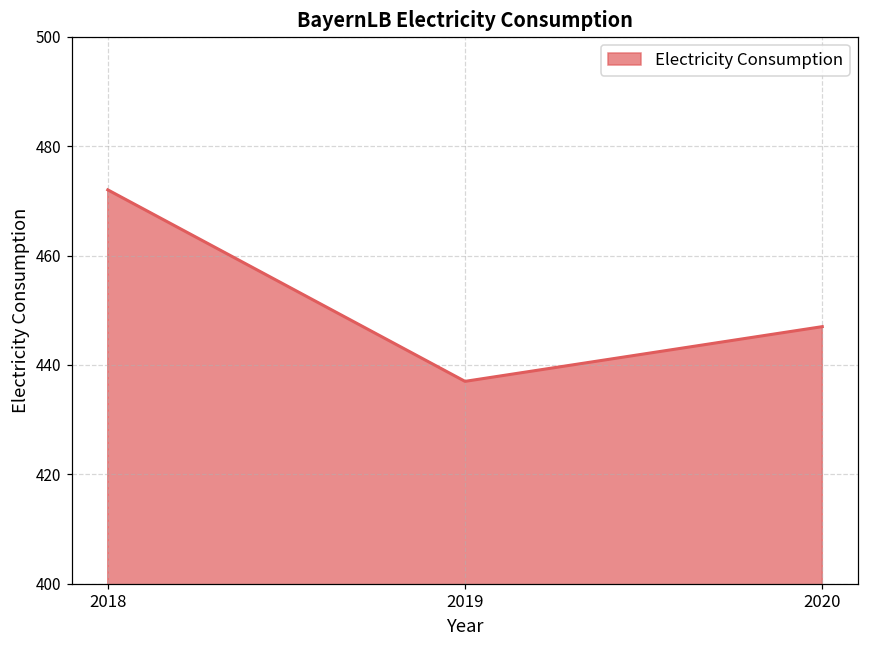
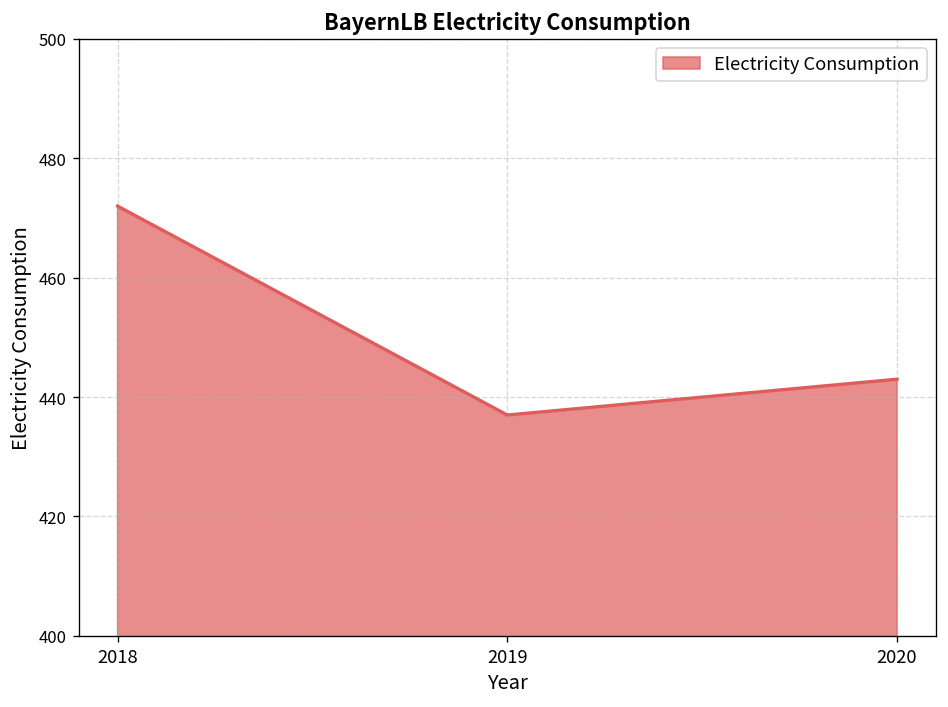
  {
    "2018": 472,
    "2019": 437,
-   "2020": 447
+   "2020": 443
  }
